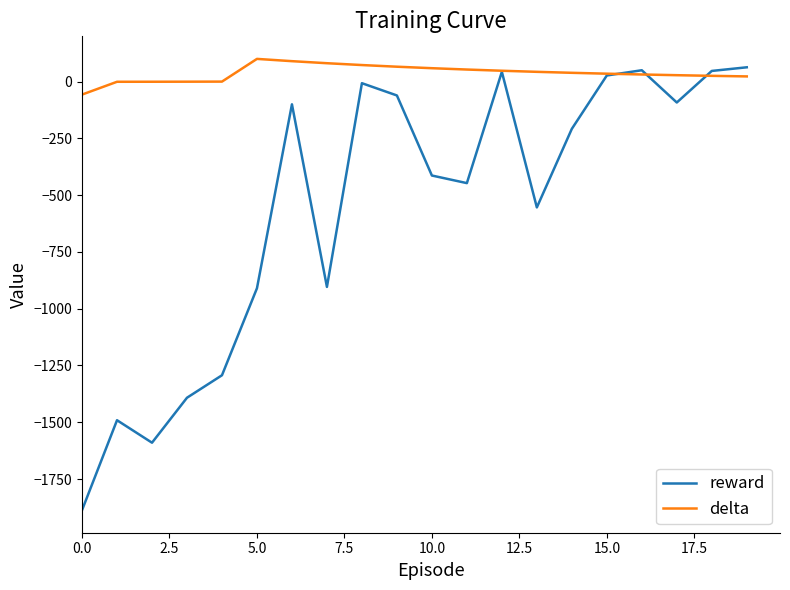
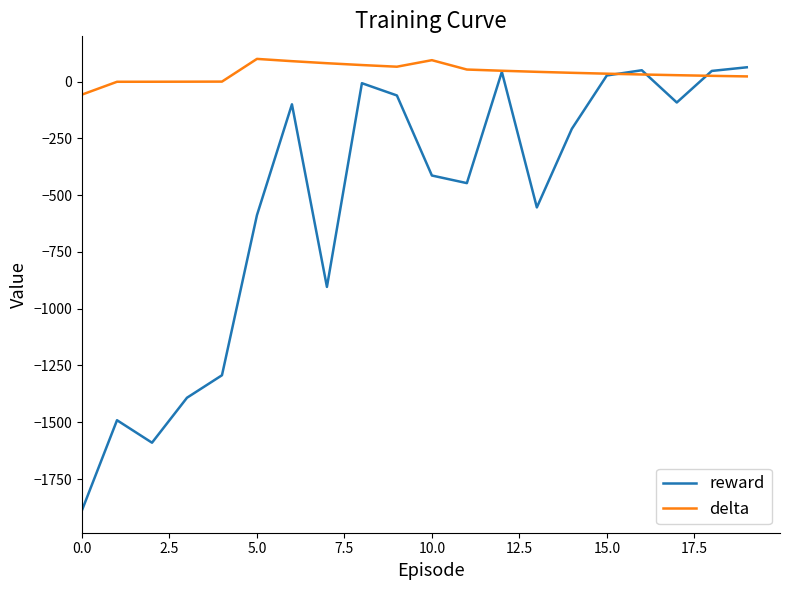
  {
    "reward": {
      "0.0": -1890,
-     "5.0": -910,
+     "5.0": -590,
      "10.0": -410
    },
    "delta": {
      "0.0": -60,
      "5.0": 100,
-     "10.0": 60
+     "10.0": 90
    }
  }
